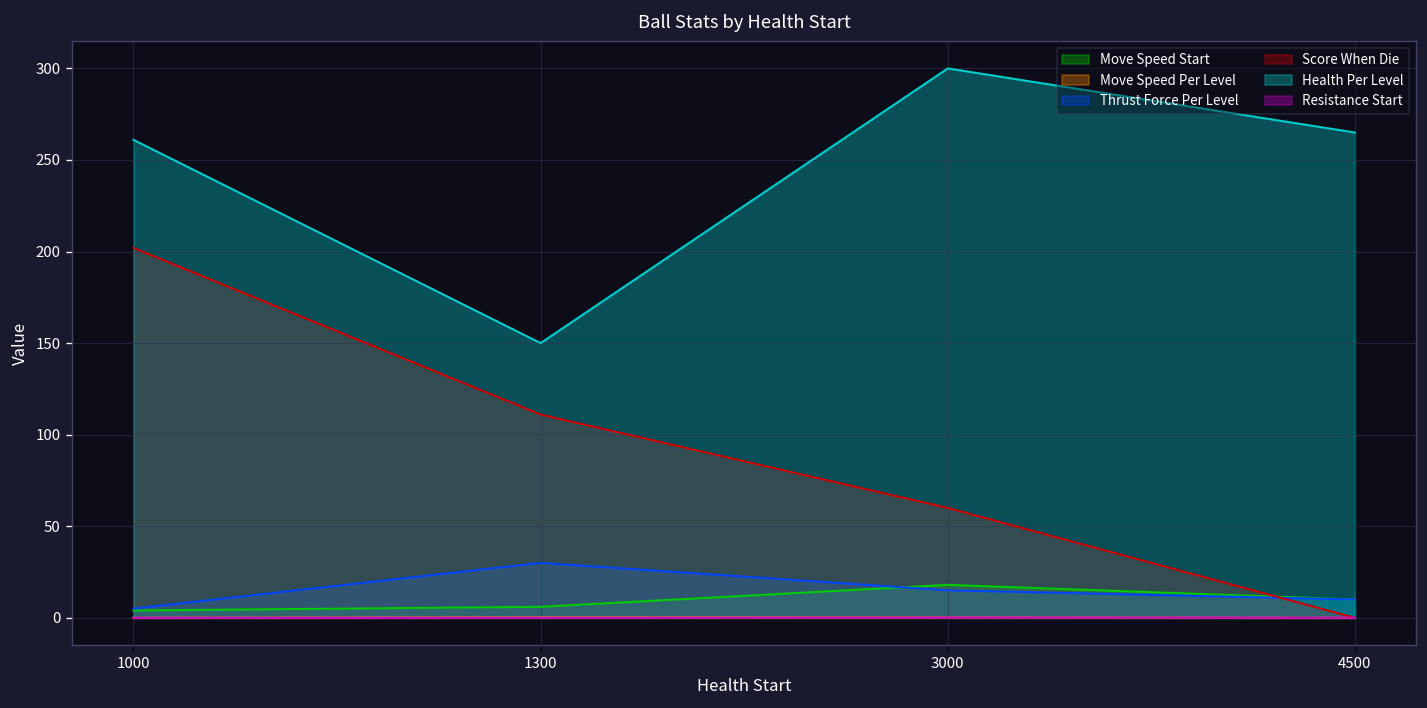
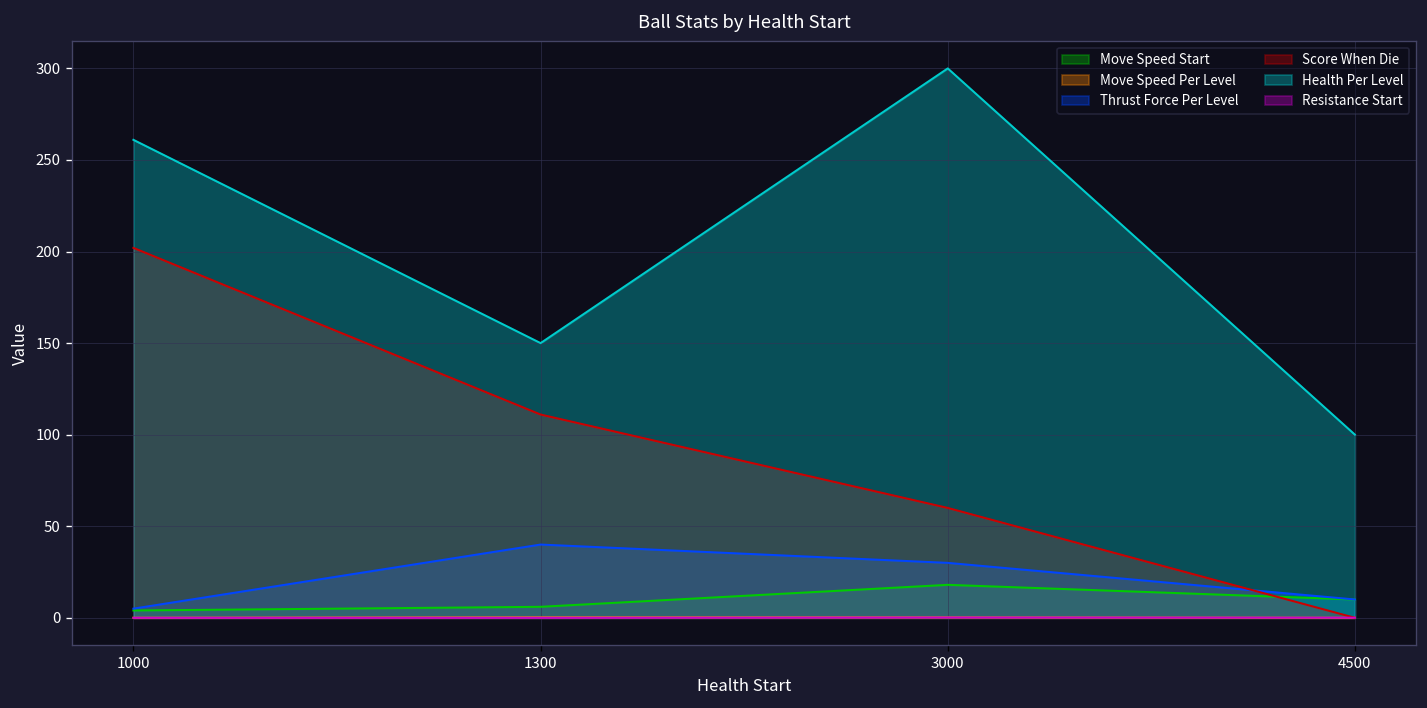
  {
    "Move Speed Start": {
      "1300": 6,
      "3000": 18
    },
    "Thrust Force Per Level": {
-     "1300": 30,
-     "3000": 15
+     "1300": 40,
+     "3000": 30
    },
    "Score When Die": {
      "1000": 202,
      "1300": 111,
      "3000": 60
    },
    "Health Per Level": {
      "1000": 261,
      "1300": 150,
      "3000": 300,
-     "4500": 265
+     "4500": 100
    }
  }
